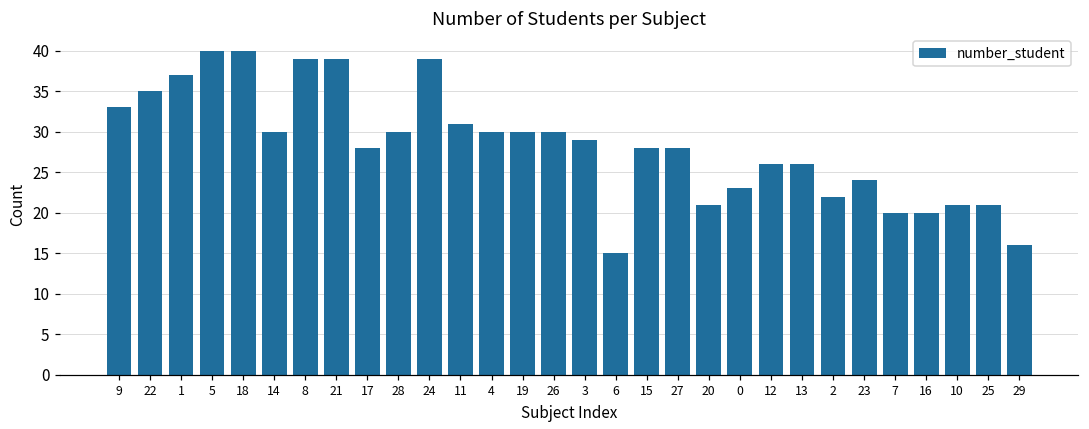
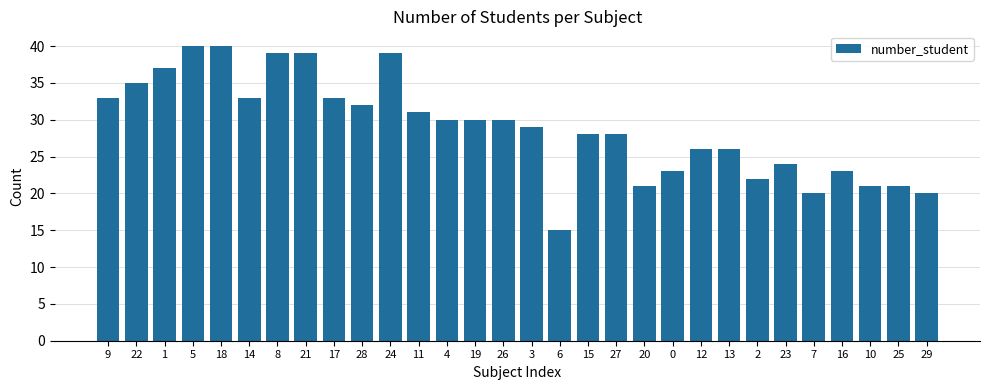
  {
    "9": 33,
    "22": 35,
    "1": 37,
    "5": 40,
    "18": 40,
-   "14": 30,
+   "14": 33,
    "8": 39,
    "21": 39,
-   "17": 28,
-   "28": 30,
+   "17": 33,
+   "28": 32,
    "24": 39,
    "11": 31,
    "4": 30,
    "19": 30,
    "26": 30,
    "3": 29,
    "6": 15,
    "15": 28,
    "27": 28,
    "20": 21,
    "0": 23,
    "12": 26,
    "13": 26,
    "2": 22,
    "23": 24,
    "7": 20,
-   "16": 20,
+   "16": 23,
    "10": 21,
    "25": 21,
-   "29": 16
+   "29": 20
  }
